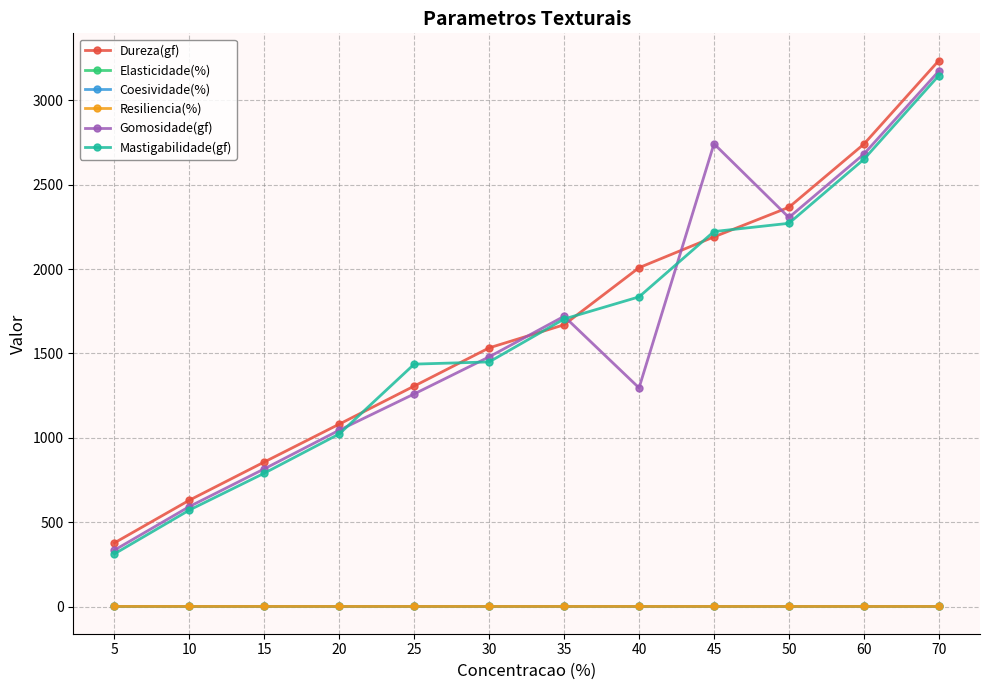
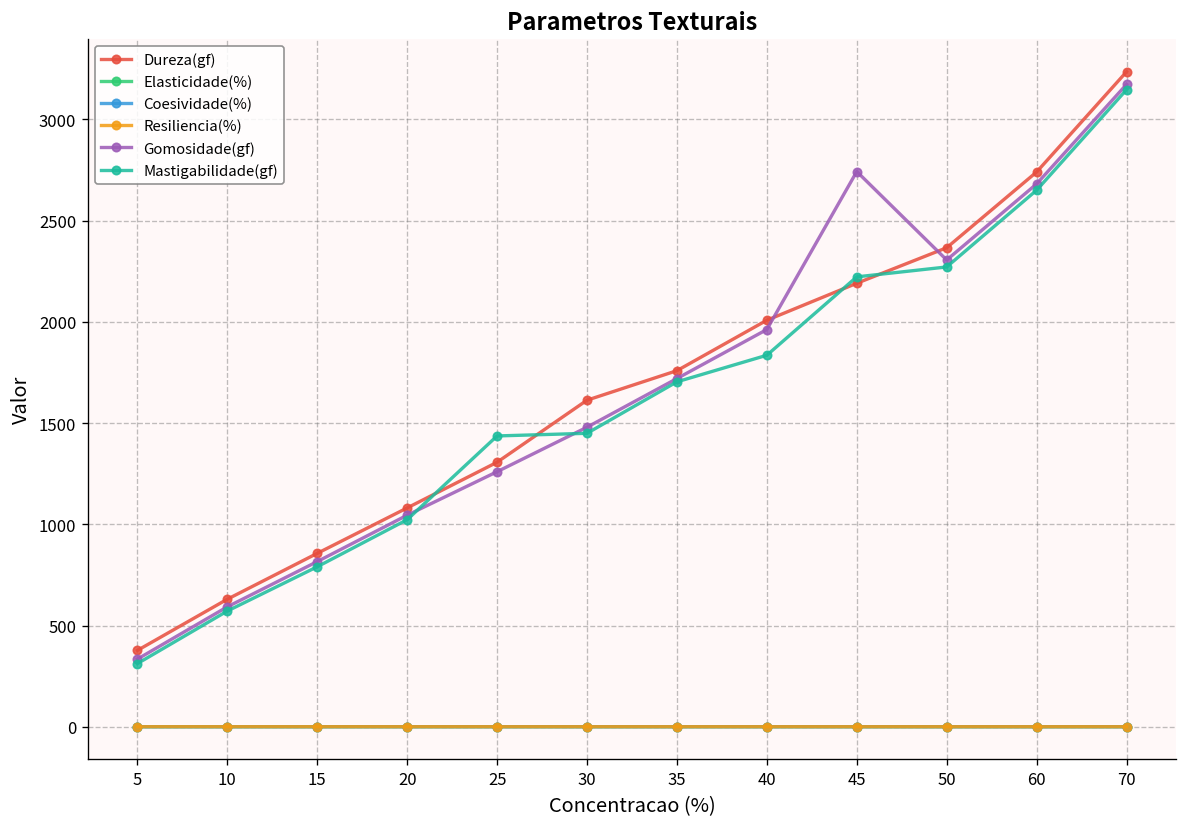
  {
    "Dureza(gf)": {
      "5": 380,
      "10": 630,
      "15": 860,
      "20": 1080,
      "25": 1310,
-     "30": 1530,
-     "35": 1670,
+     "30": 1610,
+     "35": 1760,
      "40": 2010,
      "45": 2190,
      "50": 2370,
      "60": 2740,
      "70": 3240
    },
    "Resiliencia(%)": {
      "5": 0,
      "10": 0,
      "15": 0,
      "20": 0,
      "25": 0,
      "30": 0,
      "35": 0,
      "40": 0,
      "45": 0,
      "50": 0,
      "60": 0,
      "70": 0
    },
    "Gomosidade(gf)": {
      "5": 330,
      "10": 590,
      "15": 820,
      "20": 1050,
      "25": 1260,
      "30": 1480,
      "35": 1720,
-     "40": 1300,
+     "40": 1960,
      "45": 2740,
      "50": 2310,
      "60": 2680,
      "70": 3170
    },
    "Mastigabilidade(gf)": {
      "5": 310,
      "10": 570,
      "15": 790,
      "20": 1020,
      "25": 1440,
      "30": 1450,
      "35": 1700,
      "40": 1840,
      "45": 2220,
      "50": 2270,
      "60": 2650,
      "70": 3150
    }
  }
